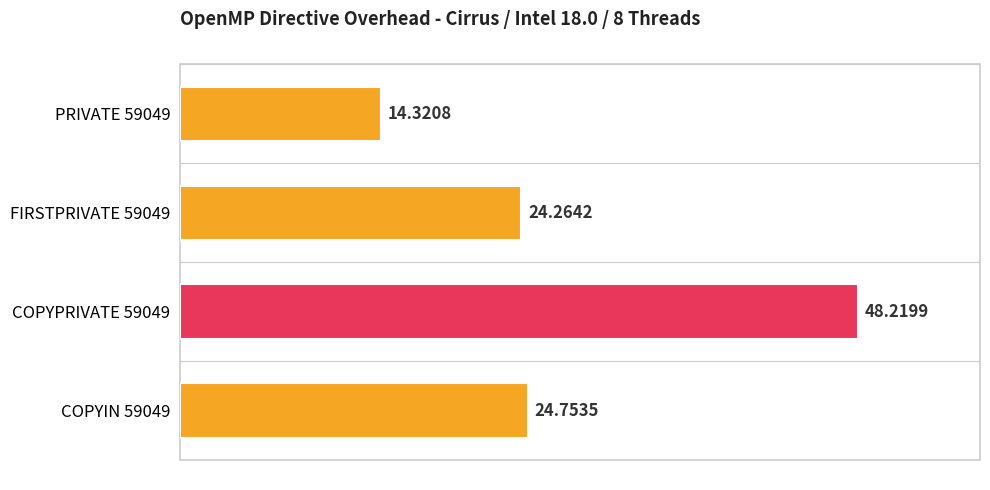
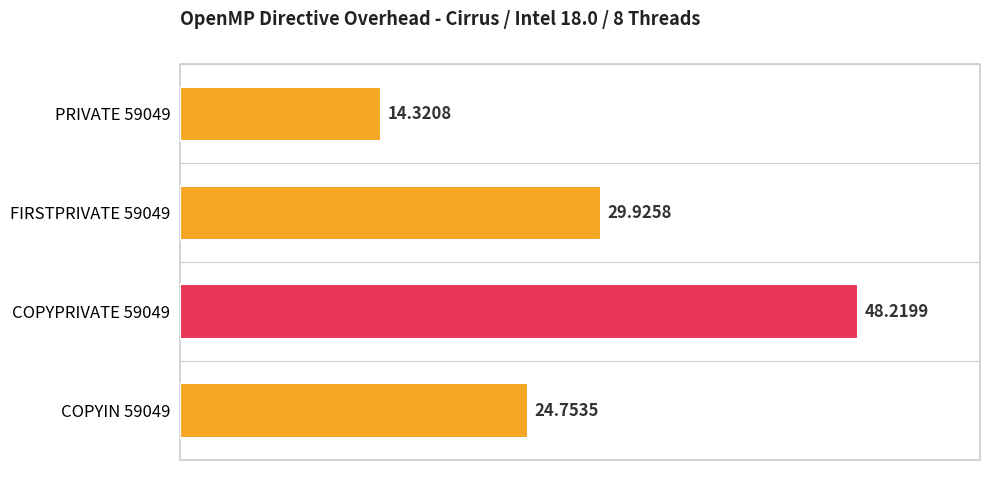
  {
    "PRIVATE 59049": 14.3208,
-   "FIRSTPRIVATE 59049": 24.2642,
+   "FIRSTPRIVATE 59049": 29.9258,
    "COPYPRIVATE 59049": 48.2199,
    "COPYIN 59049": 24.7535
  }
